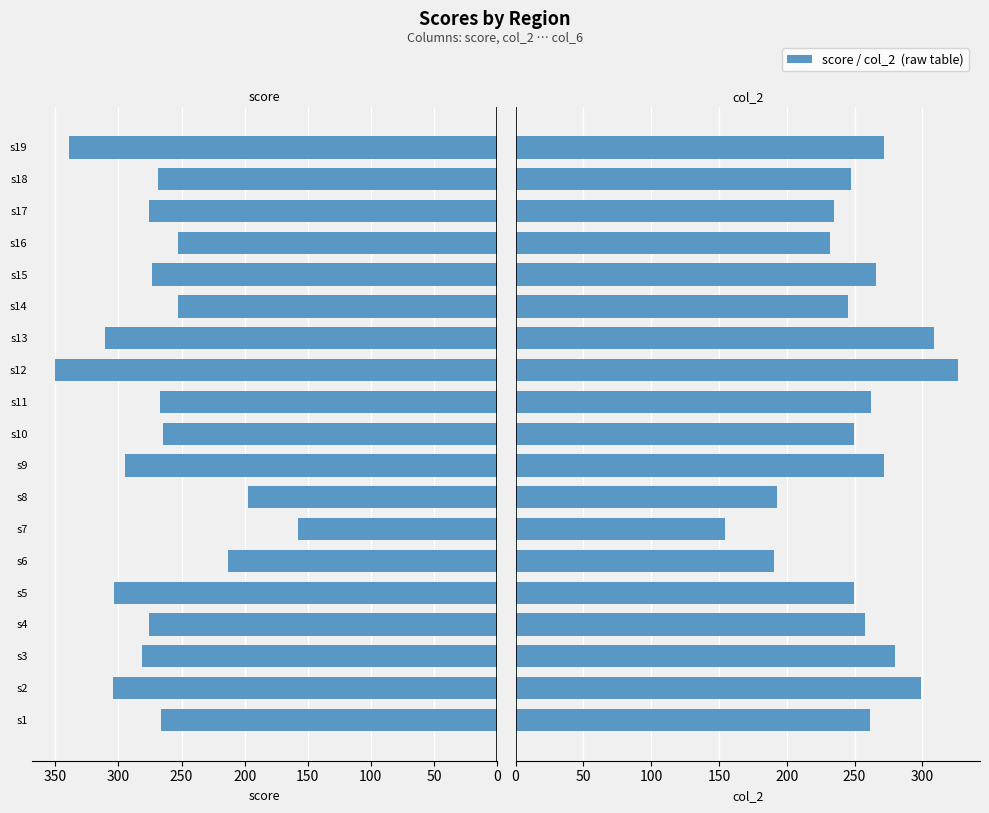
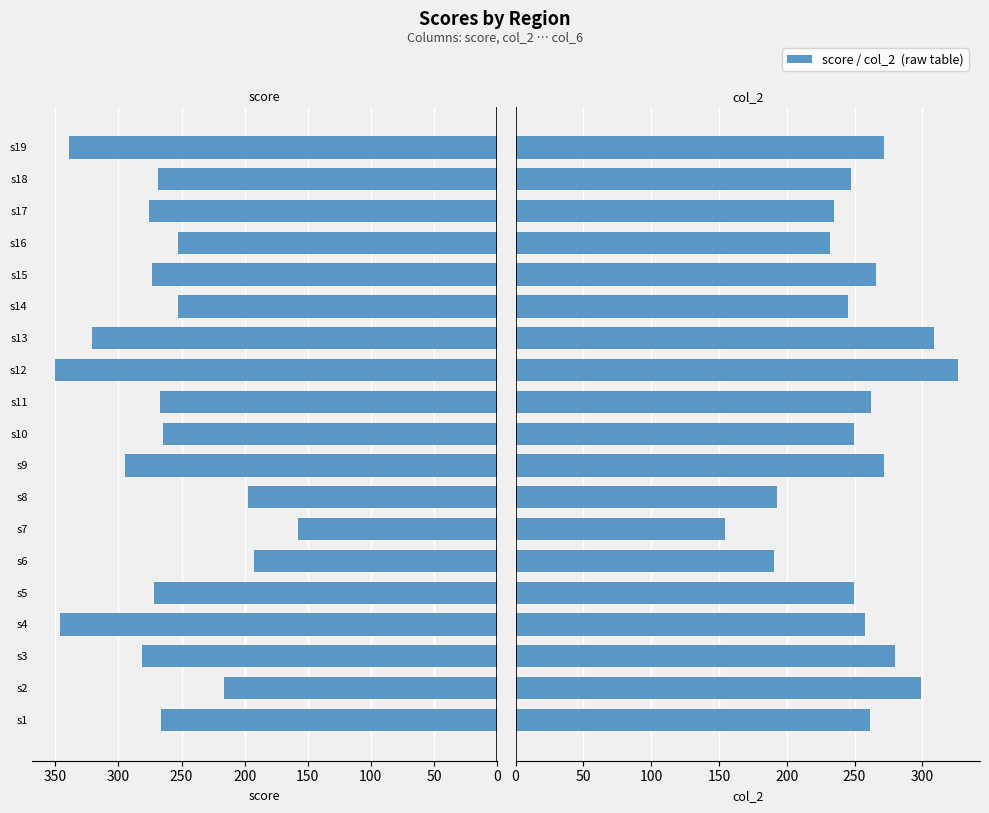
  {
    "score": {
      "s19": 339,
      "s18": 269,
      "s17": 276,
      "s16": 253,
      "s15": 274,
      "s14": 253,
-     "s13": 311,
+     "s13": 321,
      "s12": 351,
      "s11": 267,
      "s10": 264,
      "s9": 295,
      "s8": 198,
      "s7": 158,
-     "s6": 213,
-     "s5": 303,
-     "s4": 276,
+     "s6": 192,
+     "s5": 272,
+     "s4": 346,
      "s3": 281,
-     "s2": 304,
+     "s2": 216,
      "s1": 266
    }
  }
